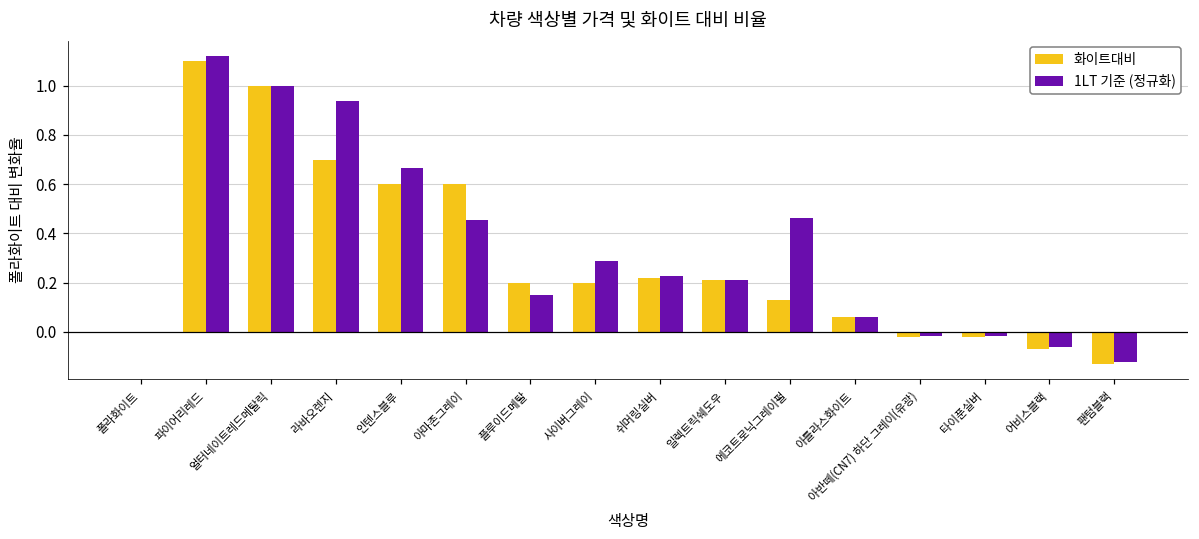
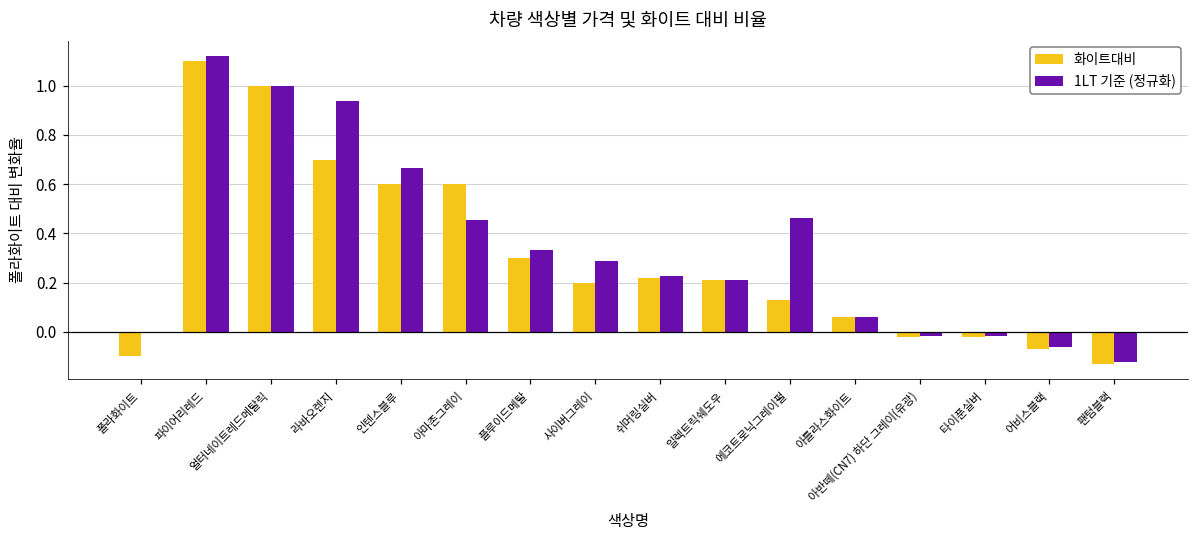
  {
    "화이트대비": {
-     "폴라화이트": 0.00,
+     "폴라화이트": -0.10,
      "파이어리레드": 1.10,
      "얼터네이트레드메탈릭": 1.00,
      "라바오렌지": 0.70,
      "인텐스블루": 0.60,
      "아마존그레이": 0.60,
-     "플루이드메탈": 0.20,
+     "플루이드메탈": 0.30,
      "사이버그레이": 0.20,
      "쉬머링실버": 0.22,
      "일렉트릭쉐도우": 0.21,
      "에코트로닉그레이펄": 0.13,
      "아틀라스화이트": 0.06,
      "아반떼(CN7) 하단 그레이(유광)": -0.02,
      "타이푼실버": -0.02,
      "어비스블랙": -0.07,
      "팬텀블랙": -0.13
    },
    "1LT 기준 (정규화)": {
      "폴라화이트": 0.00,
      "파이어리레드": 1.12,
      "얼터네이트레드메탈릭": 1.00,
      "라바오렌지": 0.94,
      "인텐스블루": 0.67,
      "아마존그레이": 0.45,
-     "플루이드메탈": 0.15,
+     "플루이드메탈": 0.33,
      "사이버그레이": 0.29,
      "쉬머링실버": 0.23,
      "일렉트릭쉐도우": 0.21,
      "에코트로닉그레이펄": 0.46,
      "아틀라스화이트": 0.06,
      "아반떼(CN7) 하단 그레이(유광)": -0.02,
      "타이푼실버": -0.02,
      "어비스블랙": -0.06,
      "팬텀블랙": -0.12
    }
  }
